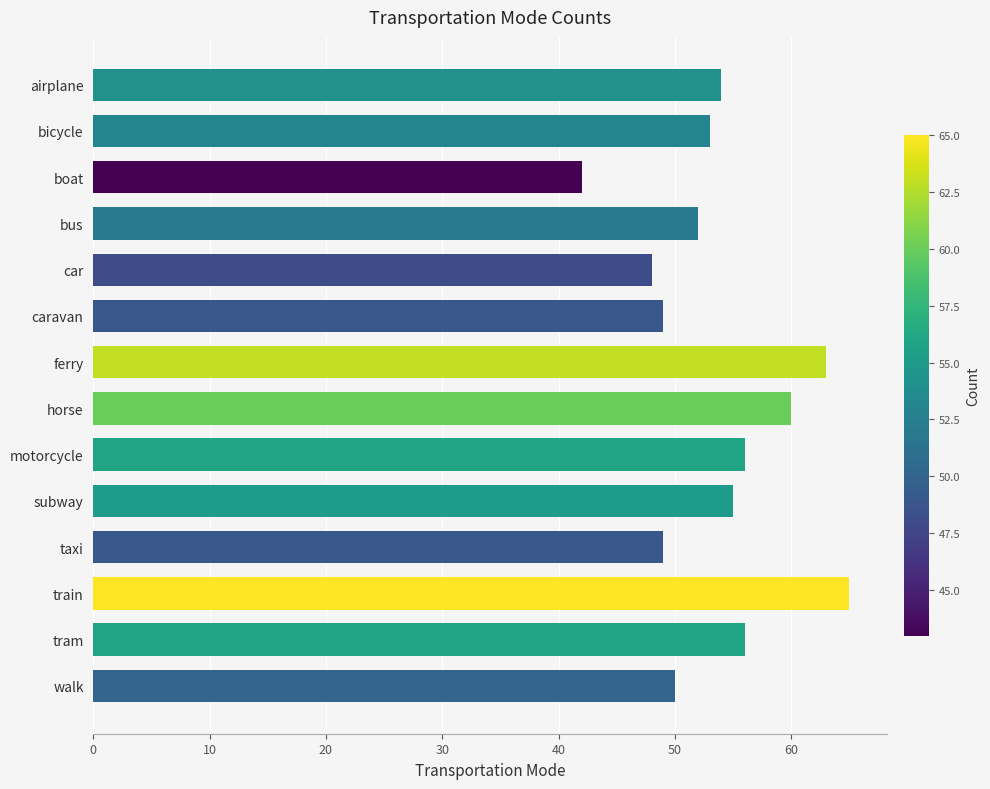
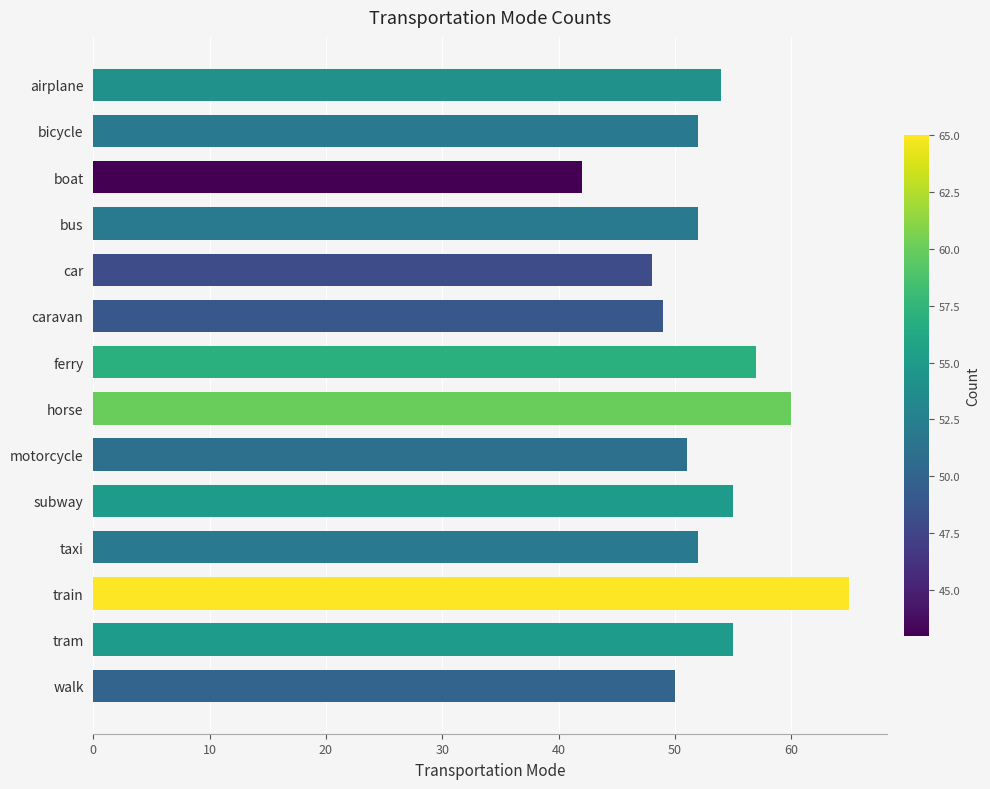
  {
    "airplane": 54,
-   "bicycle": 53,
+   "bicycle": 52,
    "boat": 42,
    "bus": 52,
    "car": 48,
    "caravan": 49,
-   "ferry": 63,
+   "ferry": 57,
    "horse": 60,
-   "motorcycle": 56,
+   "motorcycle": 51,
    "subway": 55,
-   "taxi": 49,
+   "taxi": 52,
    "train": 65,
-   "tram": 56,
+   "tram": 55,
    "walk": 50
  }
